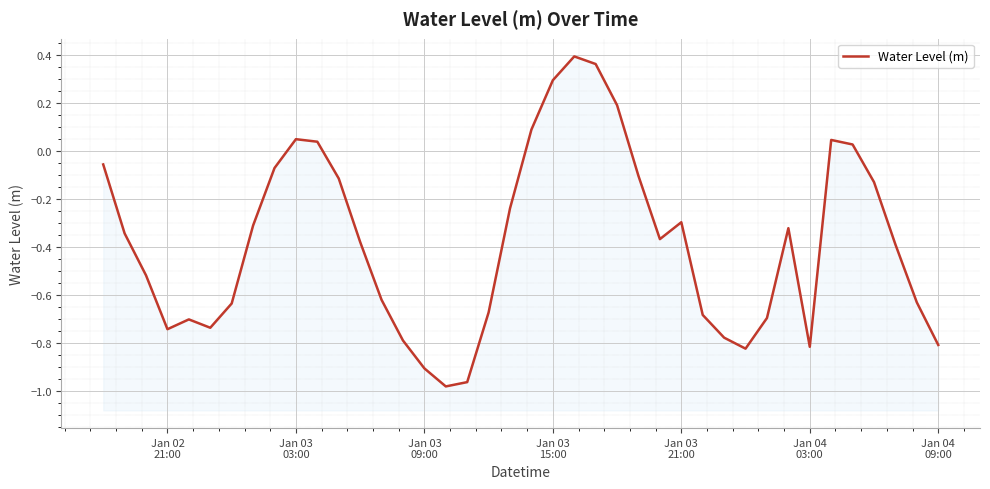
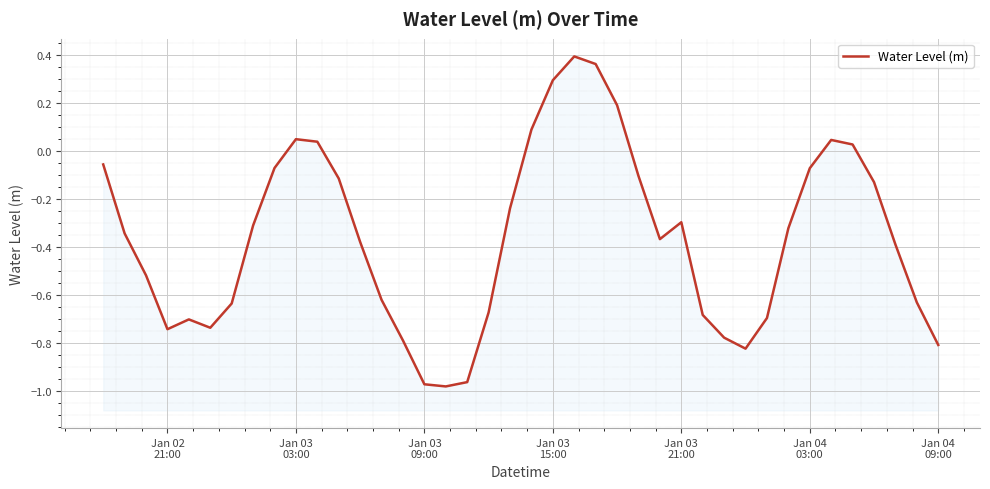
  {
    "Jan 02 21:00": -0.74,
    "Jan 03 03:00": 0.05,
-   "Jan 03 09:00": -0.91,
+   "Jan 03 09:00": -0.97,
    "Jan 03 15:00": 0.29,
    "Jan 03 21:00": -0.30,
-   "Jan 04 03:00": -0.82,
+   "Jan 04 03:00": -0.07,
    "Jan 04 09:00": -0.81
  }
